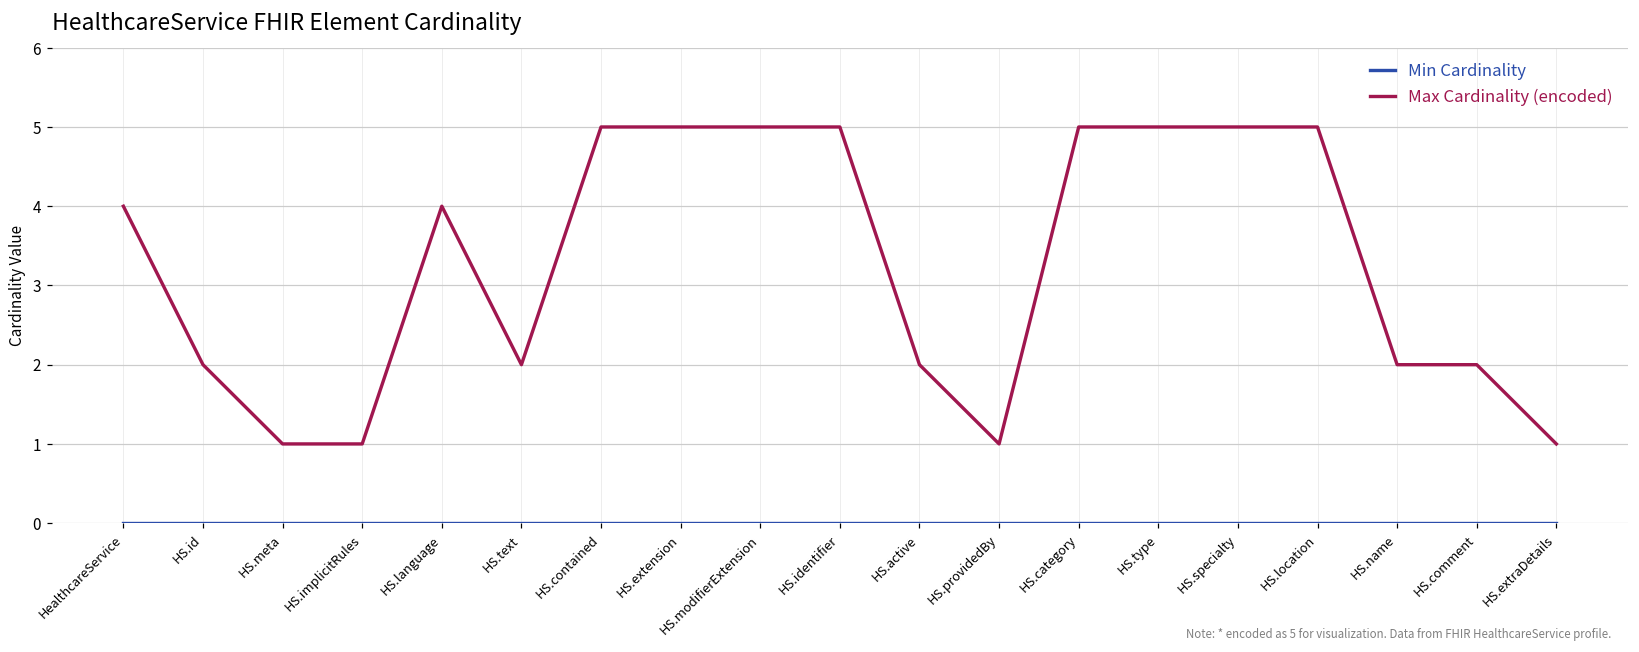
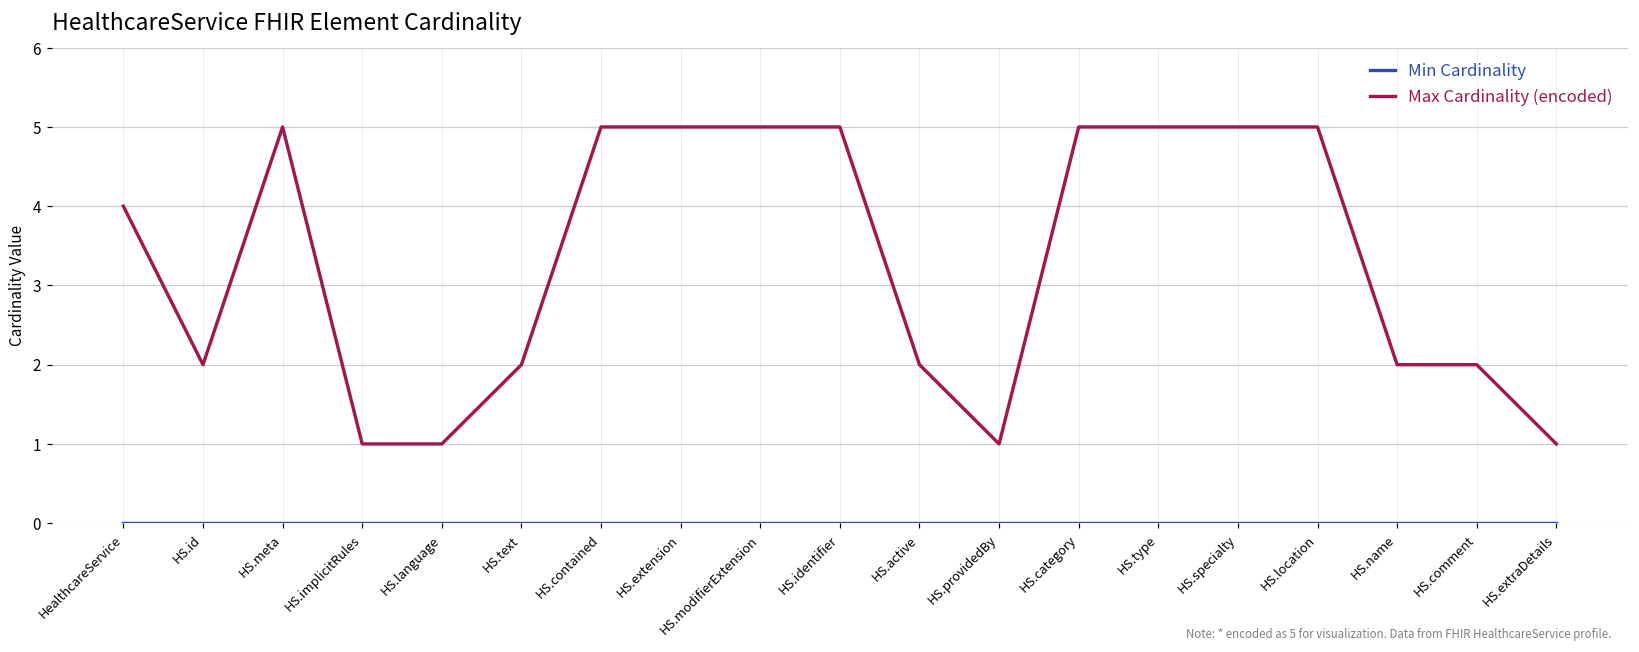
  {
    "Min Cardinality": {
      "HealthcareService": 0,
      "HS.id": 0,
      "HS.meta": 0,
      "HS.implicitRules": 0,
      "HS.language": 0,
      "HS.text": 0,
      "HS.contained": 0,
      "HS.extension": 0,
      "HS.modifierExtension": 0,
      "HS.identifier": 0,
      "HS.active": 0,
      "HS.providedBy": 0,
      "HS.category": 0,
      "HS.type": 0,
      "HS.specialty": 0,
      "HS.location": 0,
      "HS.name": 0,
      "HS.comment": 0,
      "HS.extraDetails": 0
    },
    "Max Cardinality (encoded)": {
      "HealthcareService": 4,
      "HS.id": 2,
-     "HS.meta": 1,
+     "HS.meta": 5,
      "HS.implicitRules": 1,
-     "HS.language": 4,
+     "HS.language": 1,
      "HS.text": 2,
      "HS.contained": 5,
      "HS.extension": 5,
      "HS.modifierExtension": 5,
      "HS.identifier": 5,
      "HS.active": 2,
      "HS.providedBy": 1,
      "HS.category": 5,
      "HS.type": 5,
      "HS.specialty": 5,
      "HS.location": 5,
      "HS.name": 2,
      "HS.comment": 2,
      "HS.extraDetails": 1
    }
  }
